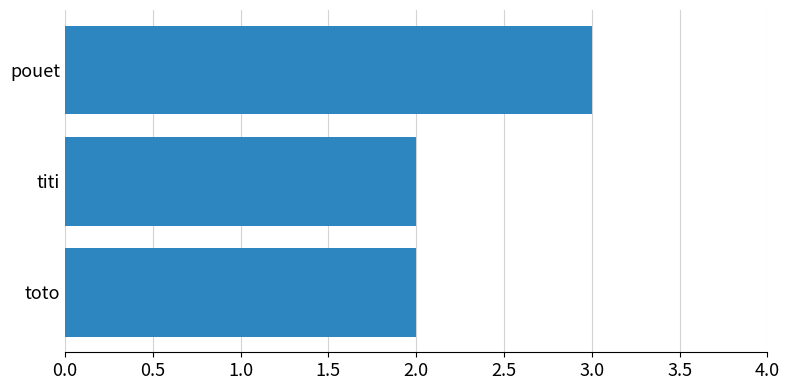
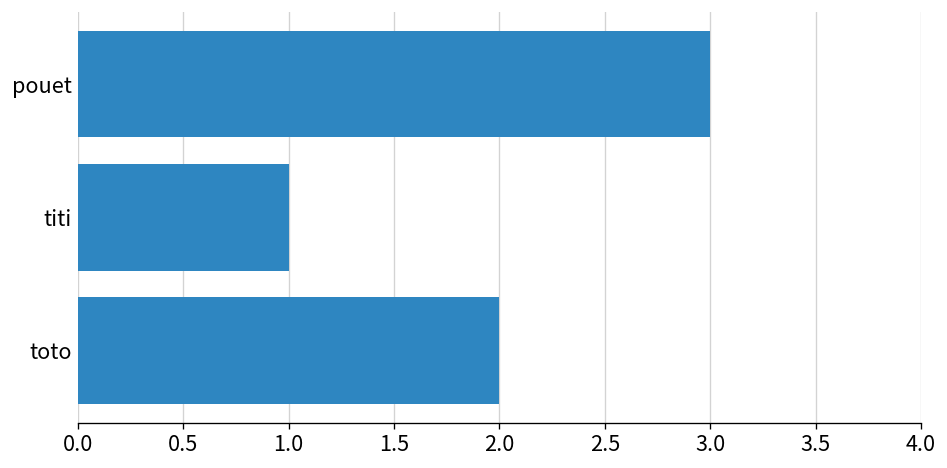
  {
    "pouet": 3,
-   "titi": 2,
+   "titi": 1,
    "toto": 2
  }
